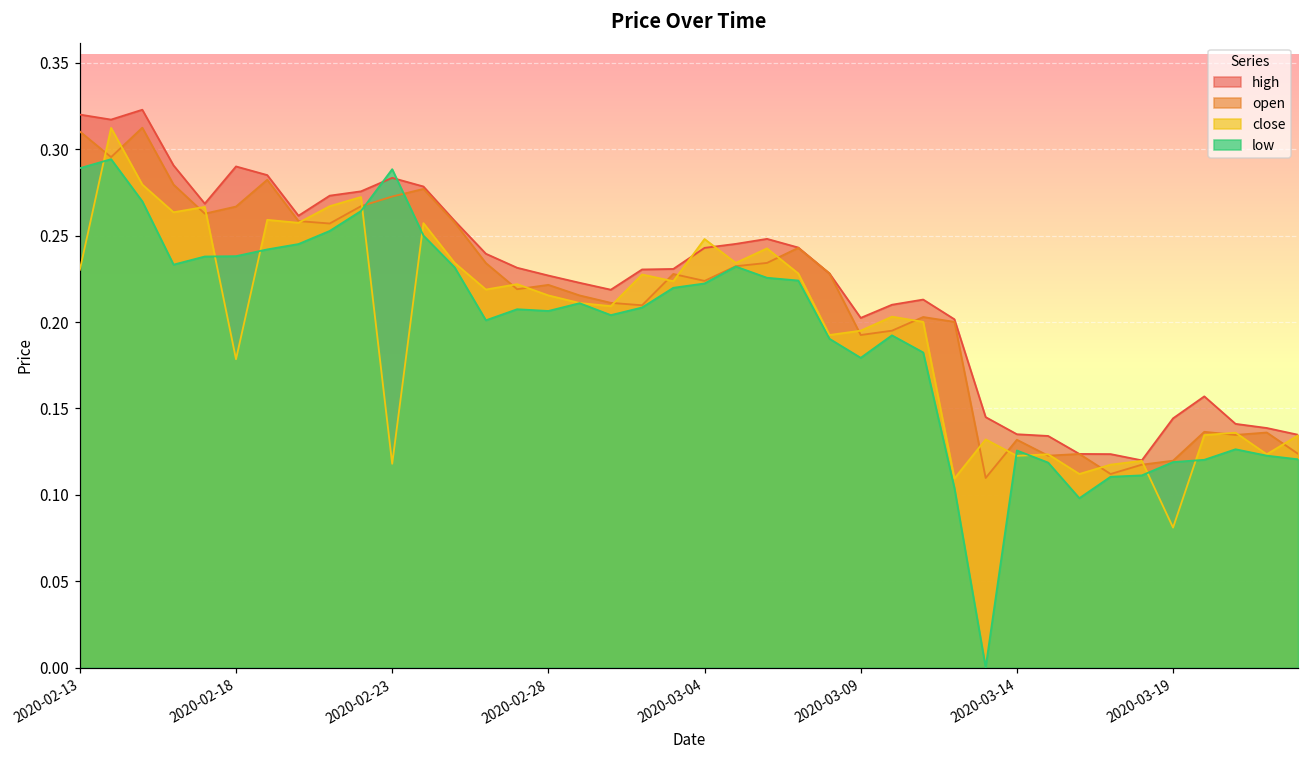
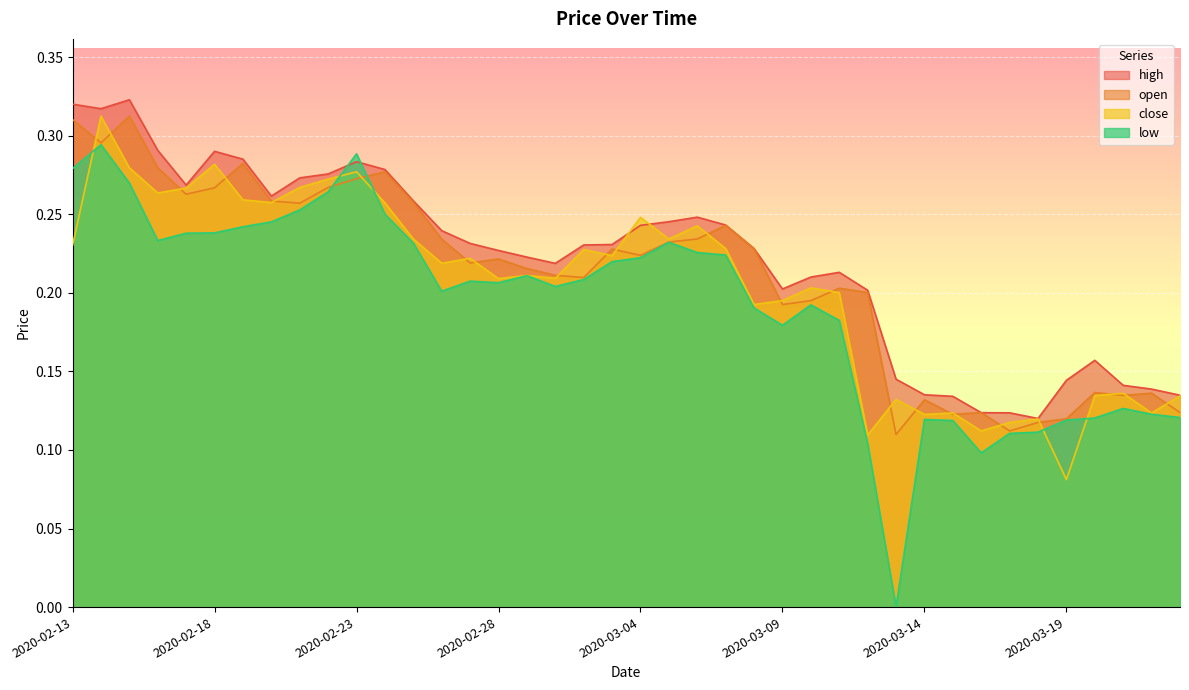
  {
    "close": {
      "2020-02-13": 0.230,
-     "2020-02-18": 0.179,
-     "2020-02-23": 0.118,
-     "2020-02-28": 0.215,
+     "2020-02-18": 0.282,
+     "2020-02-23": 0.277,
+     "2020-02-28": 0.209,
      "2020-03-04": 0.248,
      "2020-03-09": 0.195,
      "2020-03-14": 0.123,
      "2020-03-19": 0.081
    },
    "low": {
-     "2020-02-13": 0.289,
+     "2020-02-13": 0.279,
      "2020-02-18": 0.238,
      "2020-02-23": 0.288,
      "2020-02-28": 0.206,
      "2020-03-09": 0.179,
-     "2020-03-14": 0.126
+     "2020-03-14": 0.119
    }
  }
